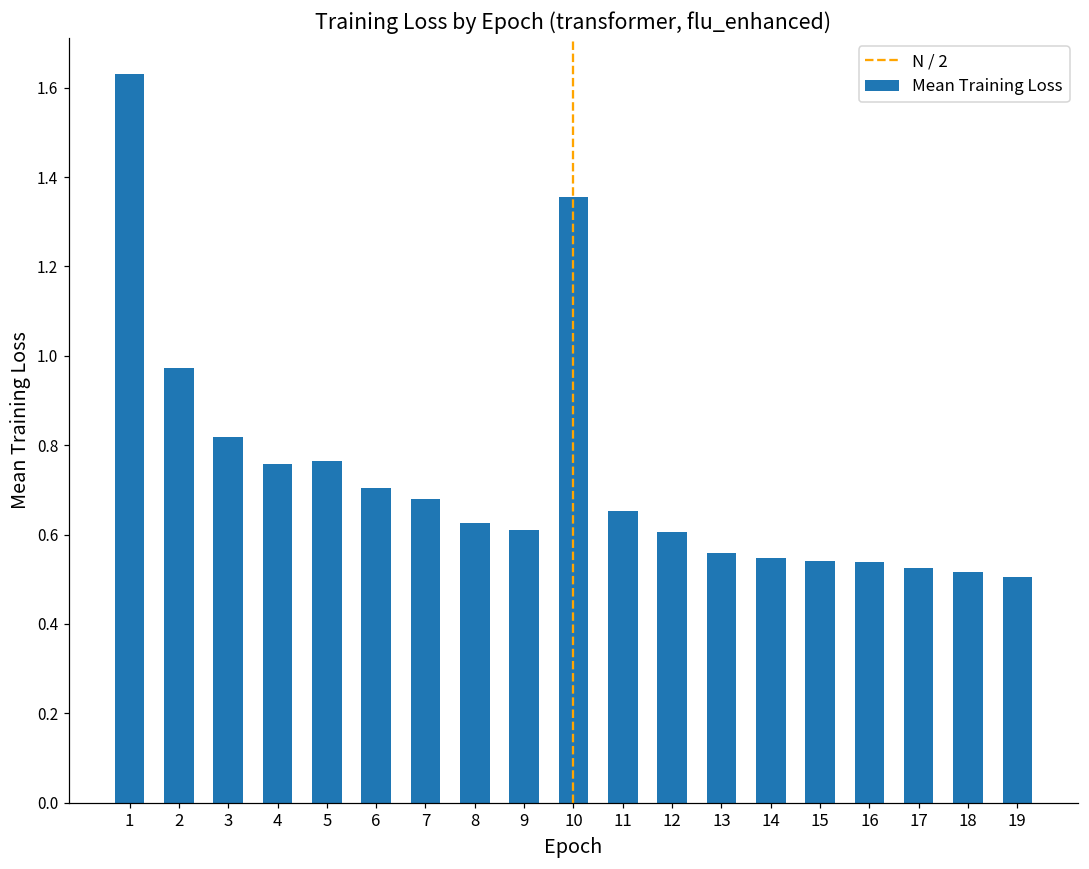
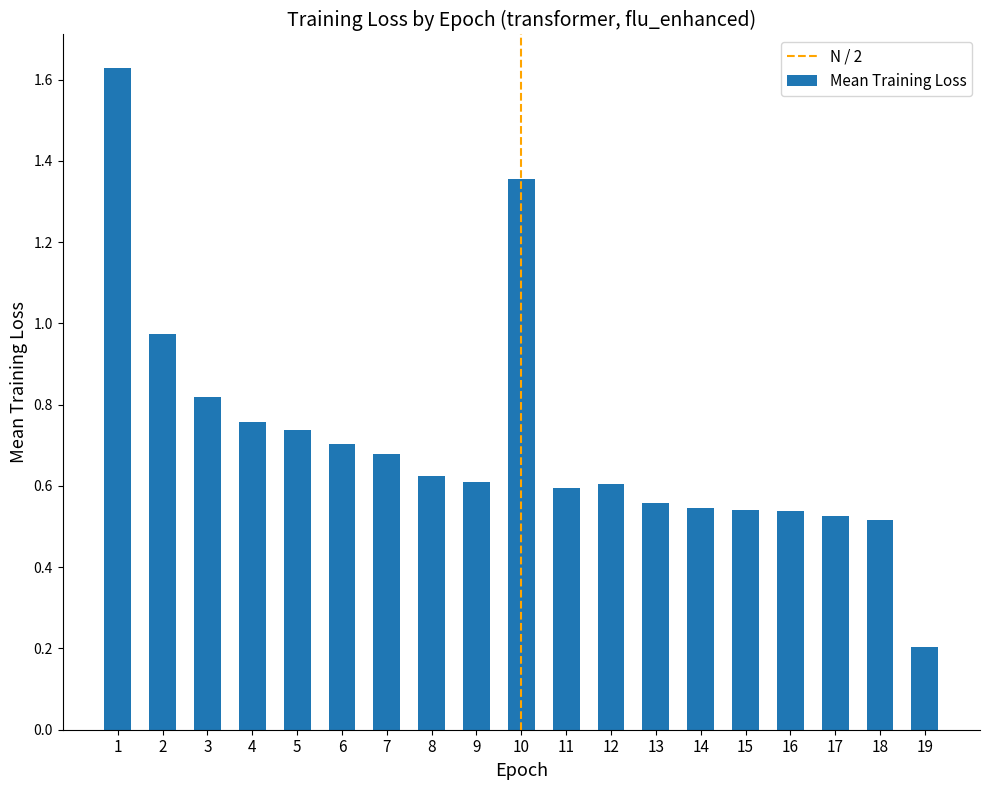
  {
    "1": 1.63,
    "2": 0.97,
    "3": 0.82,
    "4": 0.76,
-   "5": 0.76,
+   "5": 0.74,
    "6": 0.70,
    "7": 0.68,
    "8": 0.63,
    "9": 0.61,
    "10": 1.36,
-   "11": 0.65,
+   "11": 0.59,
    "12": 0.61,
    "13": 0.56,
    "14": 0.55,
    "15": 0.54,
    "16": 0.54,
    "17": 0.53,
    "18": 0.52,
-   "19": 0.51
+   "19": 0.20
  }
